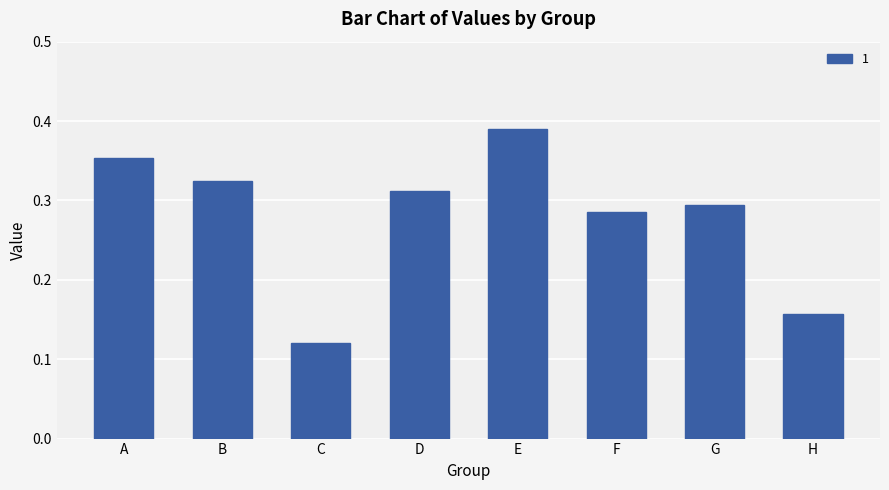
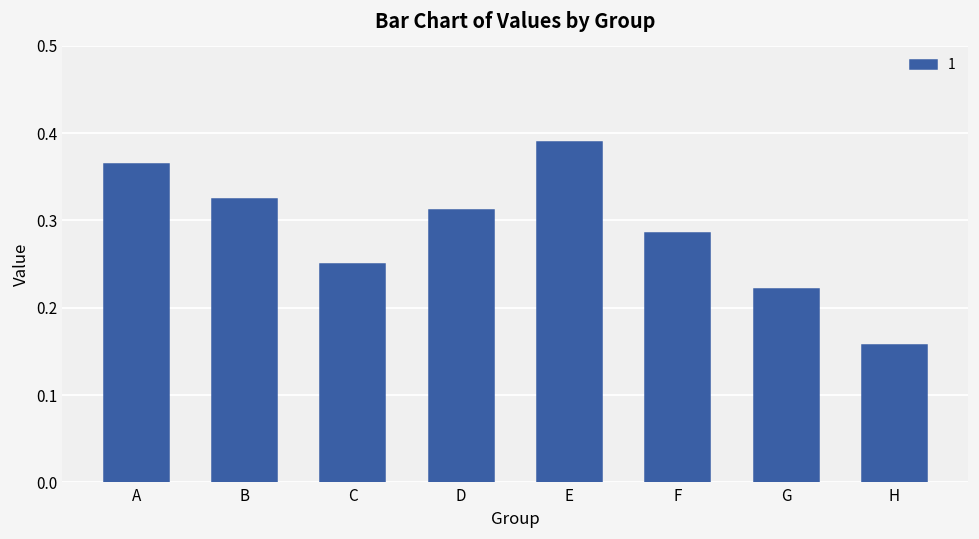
  {
-   "A": 0.35,
+   "A": 0.37,
    "B": 0.33,
-   "C": 0.12,
+   "C": 0.25,
    "D": 0.31,
    "E": 0.39,
    "F": 0.29,
-   "G": 0.29,
+   "G": 0.22,
    "H": 0.16
  }
